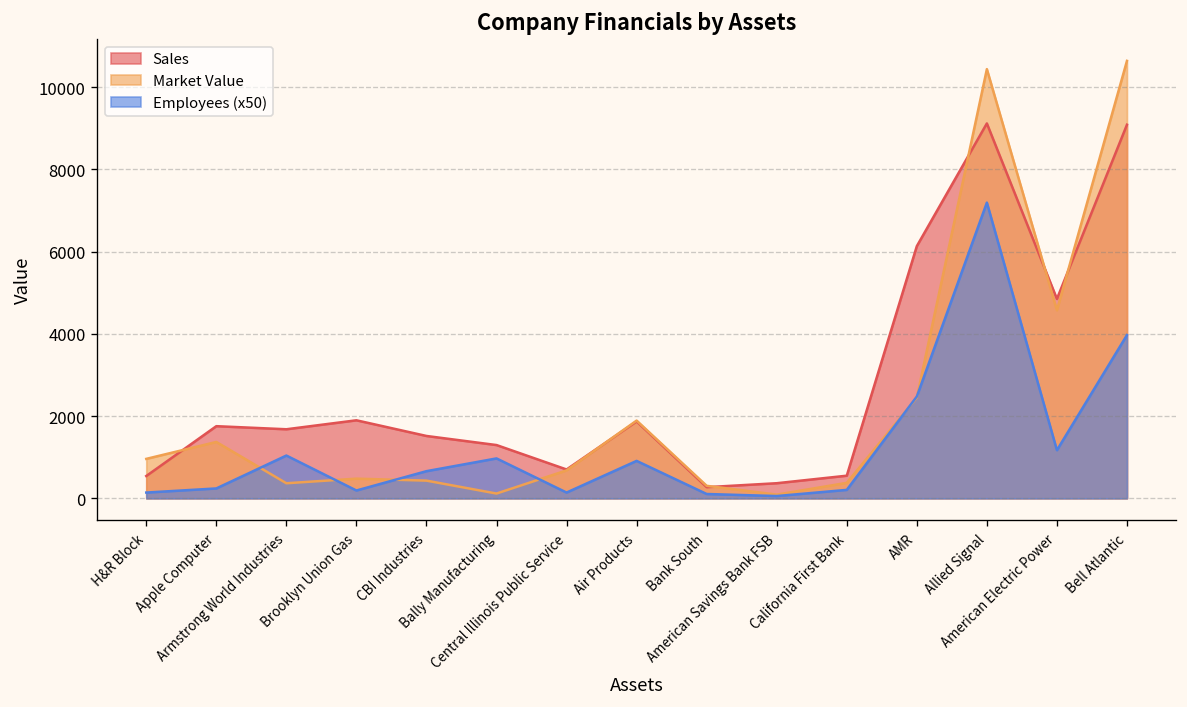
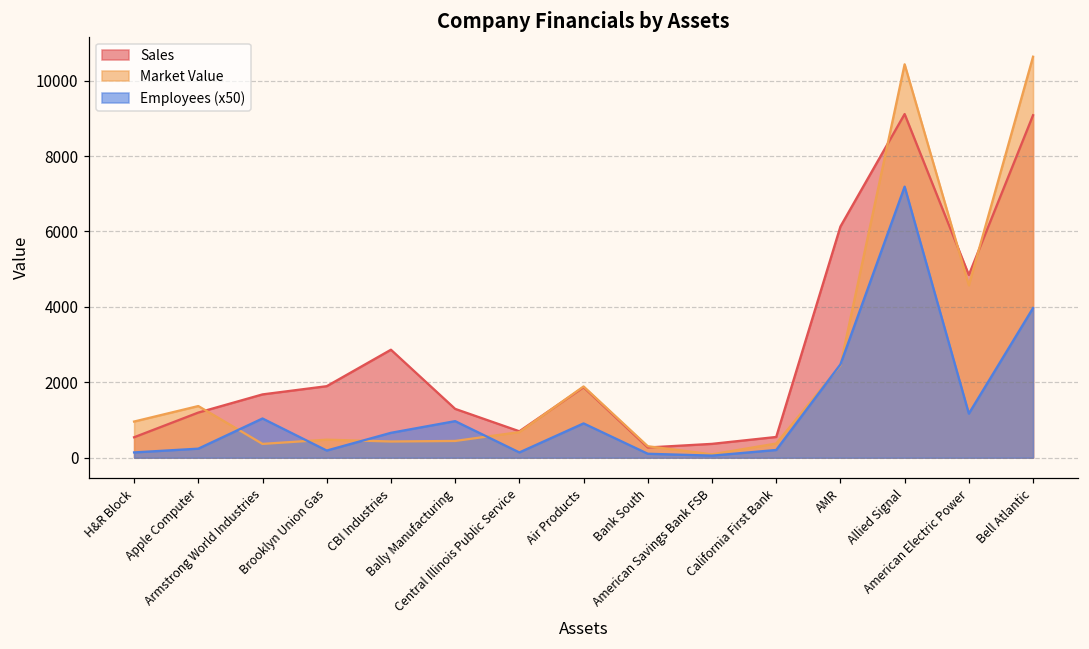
  {
    "Sales": {
      "H&R Block": 500,
-     "Apple Computer": 1800,
+     "Apple Computer": 1200,
      "Armstrong World Industries": 1700,
      "Brooklyn Union Gas": 1900,
-     "CBI Industries": 1500,
+     "CBI Industries": 2900,
      "Bally Manufacturing": 1300,
      "American Savings Bank FSB": 400,
      "California First Bank": 600,
      "AMR": 6100,
      "Allied Signal": 9100,
      "American Electric Power": 4800,
      "Bell Atlantic": 9100
    },
    "Market Value": {
      "H&R Block": 1000,
      "Apple Computer": 1400,
      "Armstrong World Industries": 400,
      "Brooklyn Union Gas": 500,
      "CBI Industries": 400,
-     "Bally Manufacturing": 100,
+     "Bally Manufacturing": 400,
      "California First Bank": 400,
      "Allied Signal": 10400,
      "American Electric Power": 4600,
      "Bell Atlantic": 10600
    },
    "Employees (x50)": {
      "H&R Block": 100,
      "Apple Computer": 200,
      "Armstrong World Industries": 1000,
      "Brooklyn Union Gas": 200,
      "CBI Industries": 700,
      "Bally Manufacturing": 1000,
      "Central Illinois Public Service": 100,
      "Air Products": 900,
      "Bank South": 100,
      "California First Bank": 200,
      "Allied Signal": 7200,
      "American Electric Power": 1200,
      "Bell Atlantic": 4000
    }
  }
